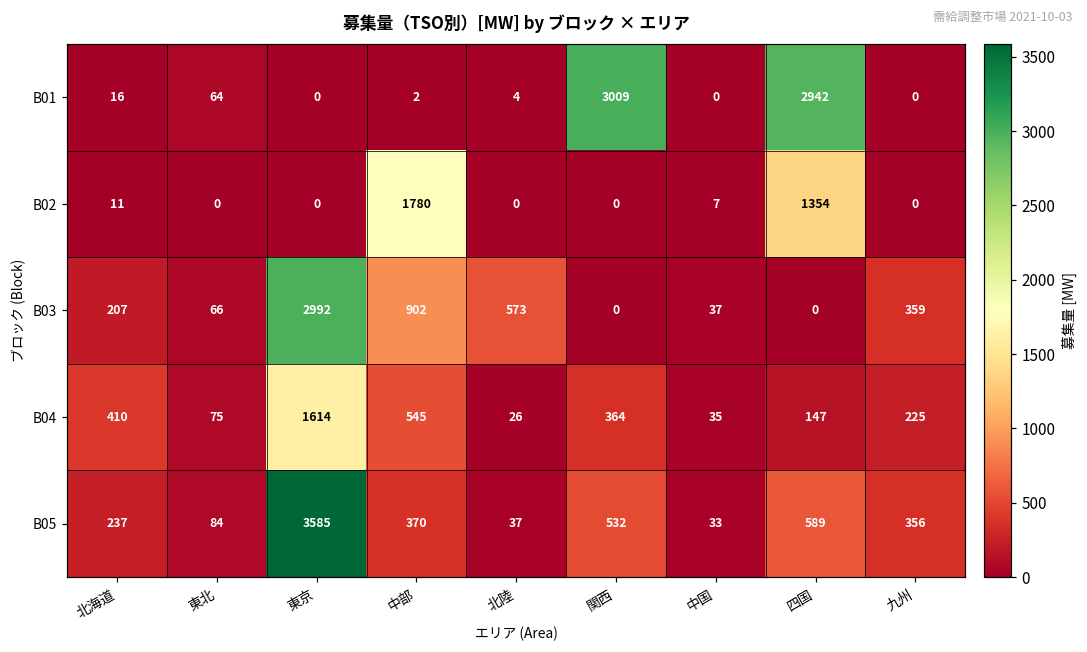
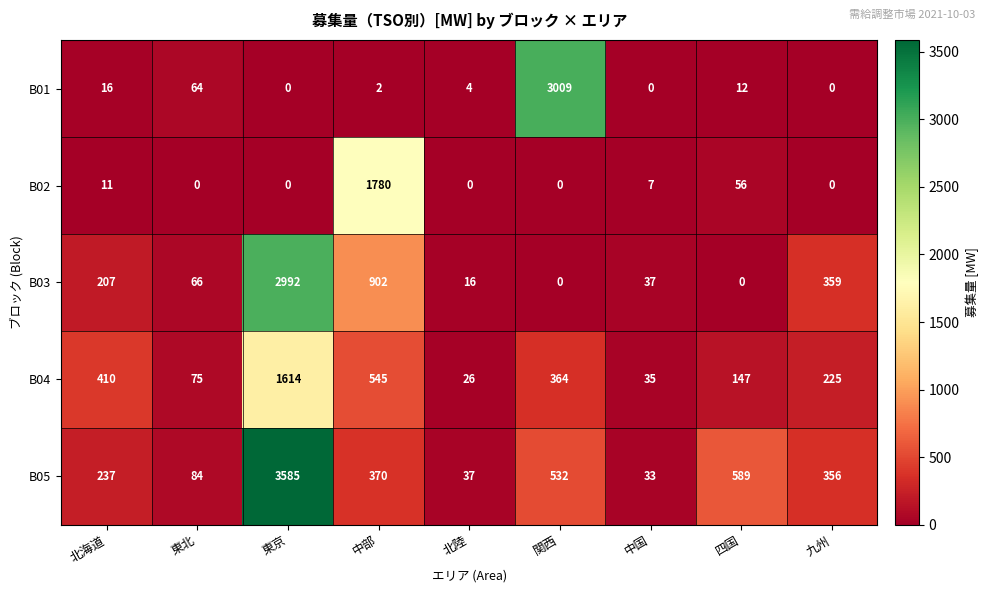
  {
    "B01": {
      "北海道": 16,
      "東北": 64,
      "東京": 0,
      "中部": 2,
      "北陸": 4,
      "関西": 3009,
      "中国": 0,
-     "四国": 2942,
+     "四国": 12,
      "九州": 0
    },
    "B02": {
      "北海道": 11,
      "東北": 0,
      "東京": 0,
      "中部": 1780,
      "北陸": 0,
      "関西": 0,
      "中国": 7,
-     "四国": 1354,
+     "四国": 56,
      "九州": 0
    },
    "B03": {
      "北海道": 207,
      "東北": 66,
      "東京": 2992,
      "中部": 902,
-     "北陸": 573,
+     "北陸": 16,
      "関西": 0,
      "中国": 37,
      "四国": 0,
      "九州": 359
    },
    "B04": {
      "北海道": 410,
      "東北": 75,
      "東京": 1614,
      "中部": 545,
      "北陸": 26,
      "関西": 364,
      "中国": 35,
      "四国": 147,
      "九州": 225
    },
    "B05": {
      "北海道": 237,
      "東北": 84,
      "東京": 3585,
      "中部": 370,
      "北陸": 37,
      "関西": 532,
      "中国": 33,
      "四国": 589,
      "九州": 356
    }
  }
